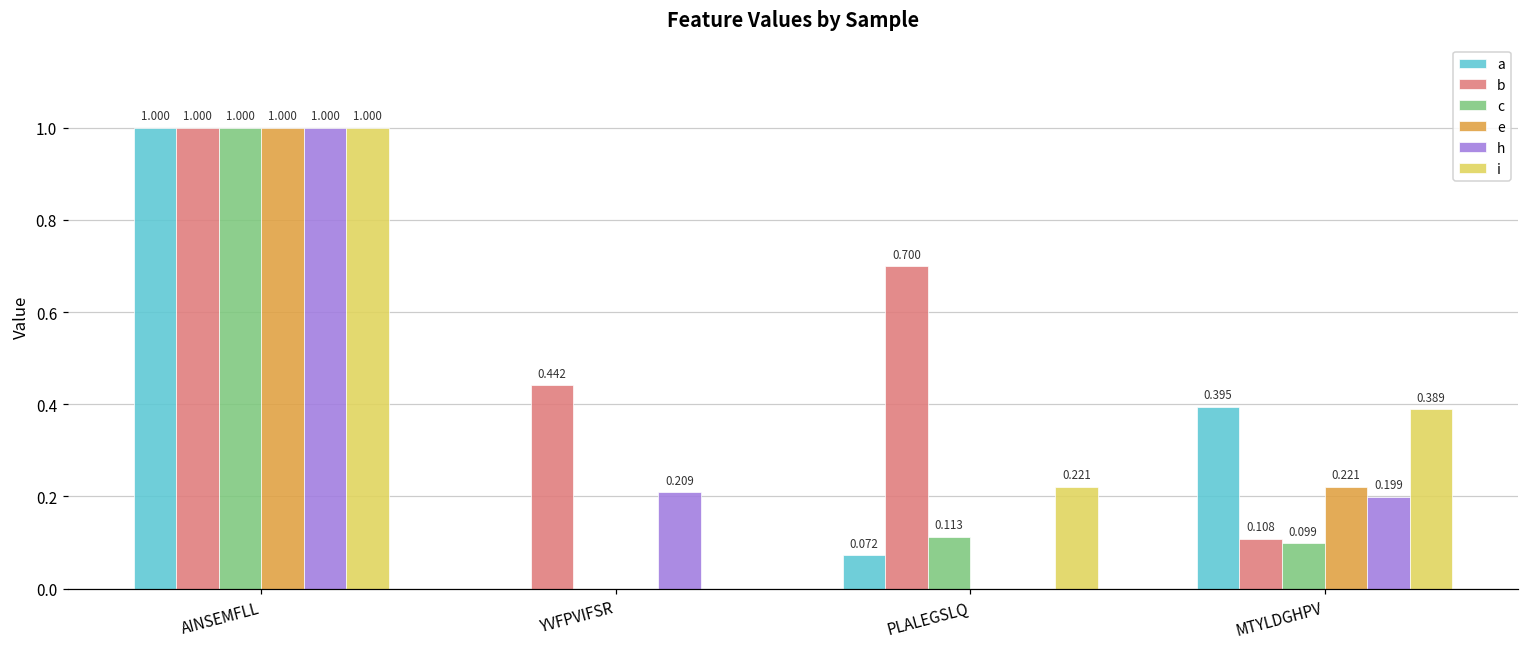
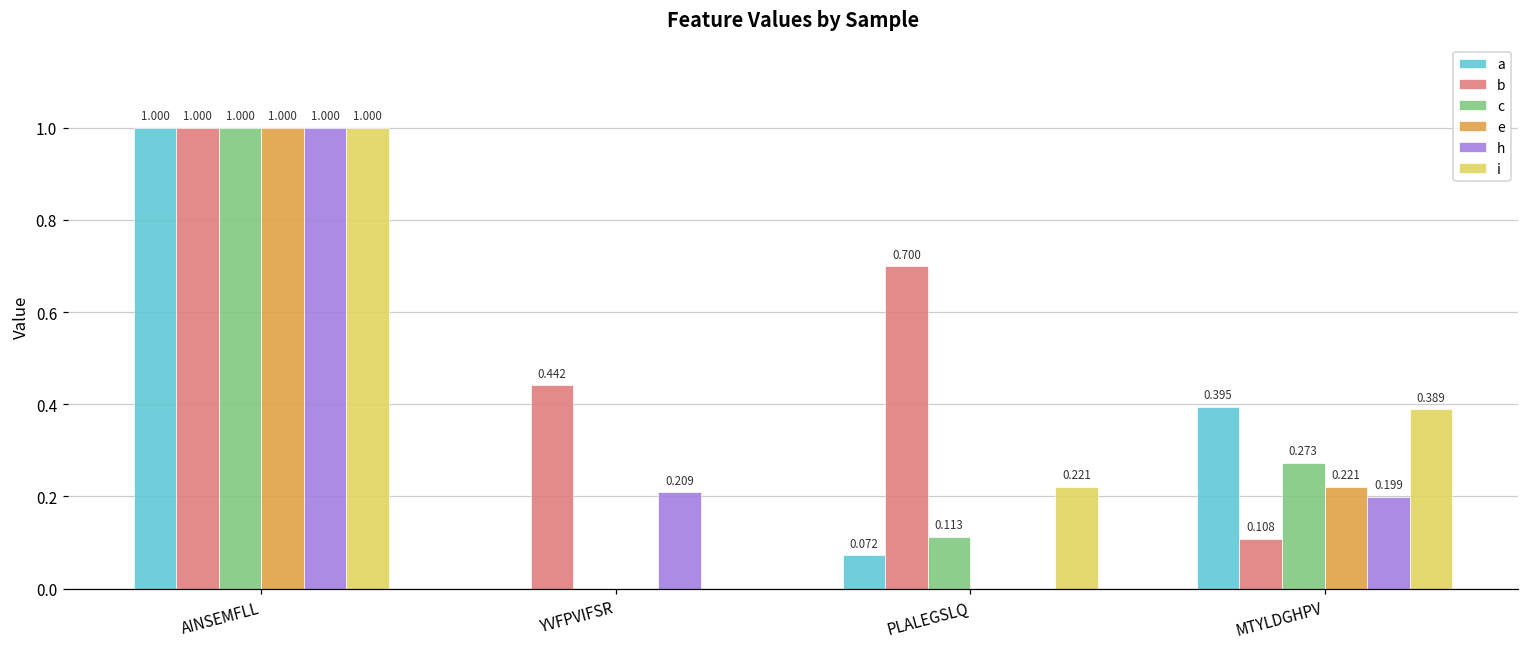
  {
    "a": {
      "AINSEMFLL": 1.000,
      "PLALEGSLQ": 0.072,
      "MTYLDGHPV": 0.395
    },
    "b": {
      "AINSEMFLL": 1.000,
      "YVFPVIFSR": 0.442,
      "PLALEGSLQ": 0.700,
      "MTYLDGHPV": 0.108
    },
    "c": {
      "AINSEMFLL": 1.000,
      "PLALEGSLQ": 0.113,
-     "MTYLDGHPV": 0.099
+     "MTYLDGHPV": 0.273
    },
    "h": {
      "AINSEMFLL": 1.000,
      "YVFPVIFSR": 0.209,
      "MTYLDGHPV": 0.199
    }
  }
